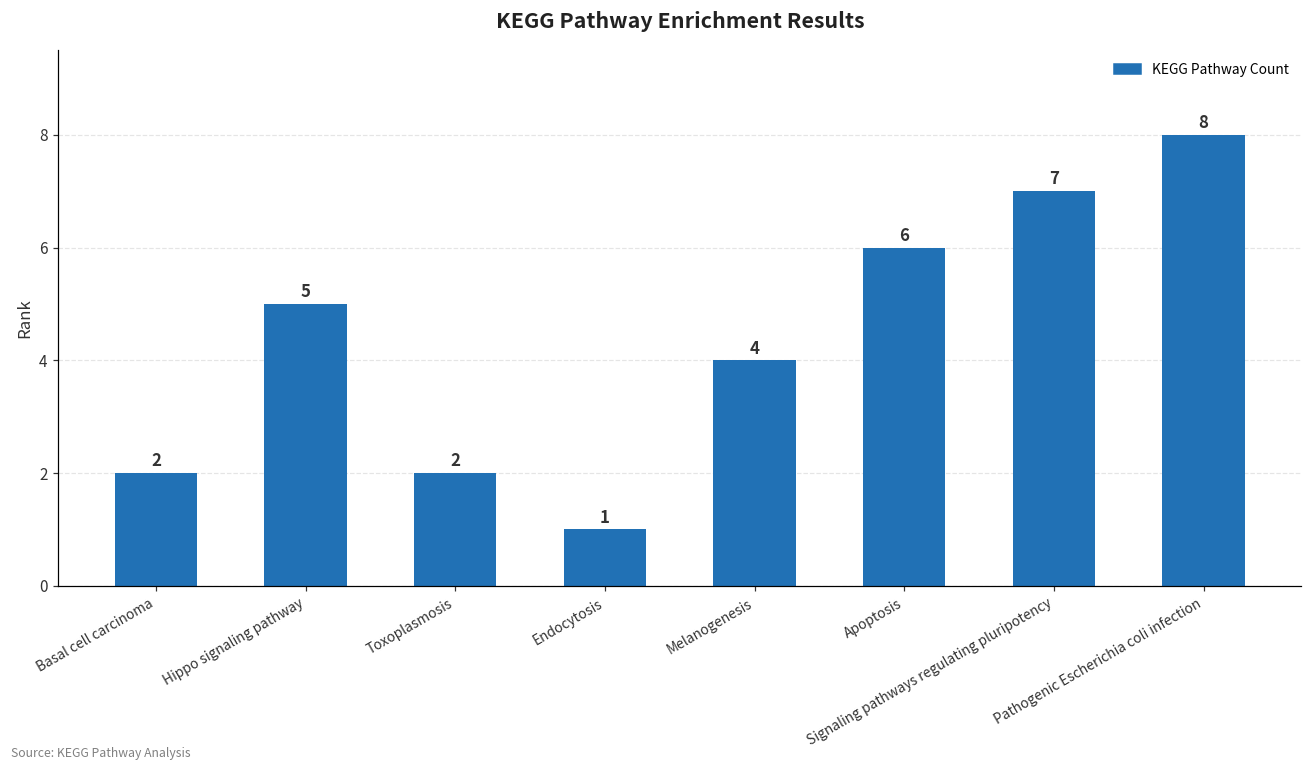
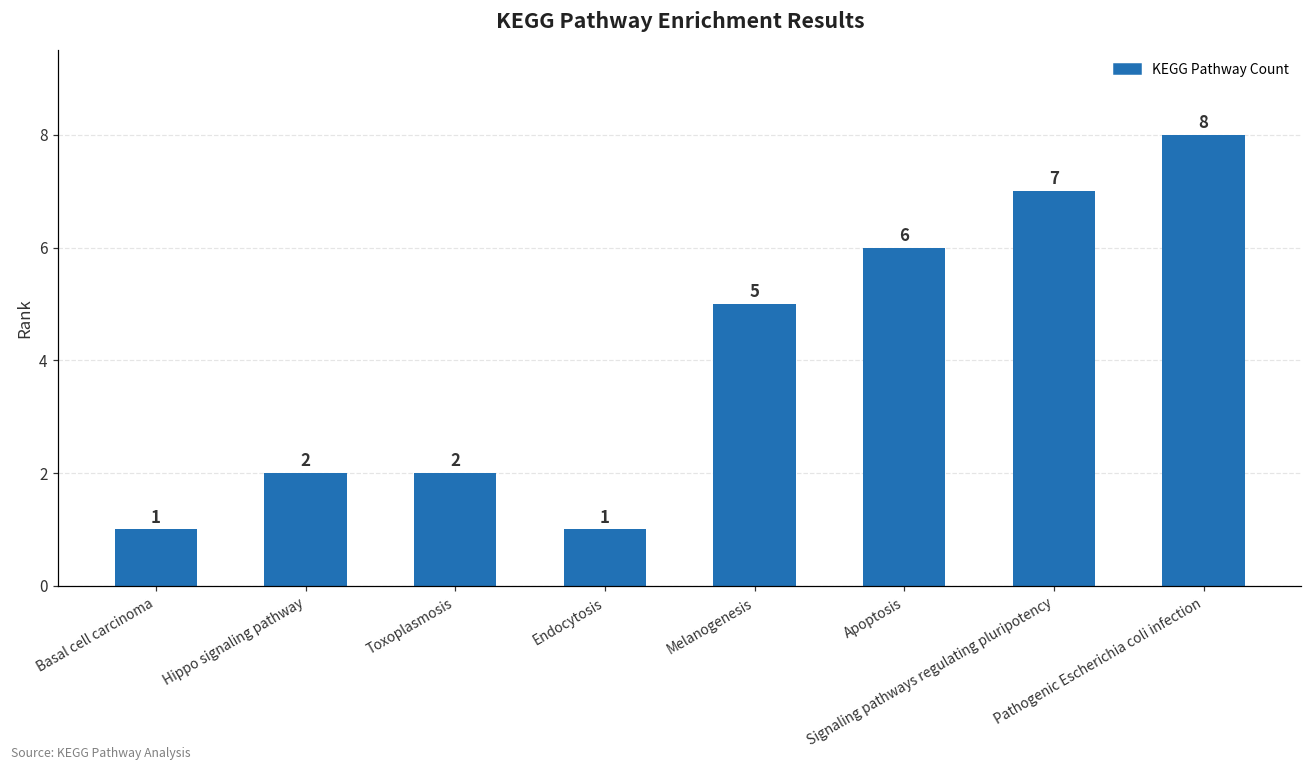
  {
-   "Basal cell carcinoma": 2,
-   "Hippo signaling pathway": 5,
+   "Basal cell carcinoma": 1,
+   "Hippo signaling pathway": 2,
    "Toxoplasmosis": 2,
    "Endocytosis": 1,
-   "Melanogenesis": 4,
+   "Melanogenesis": 5,
    "Apoptosis": 6,
    "Signaling pathways regulating pluripotency": 7,
    "Pathogenic Escherichia coli infection": 8
  }
